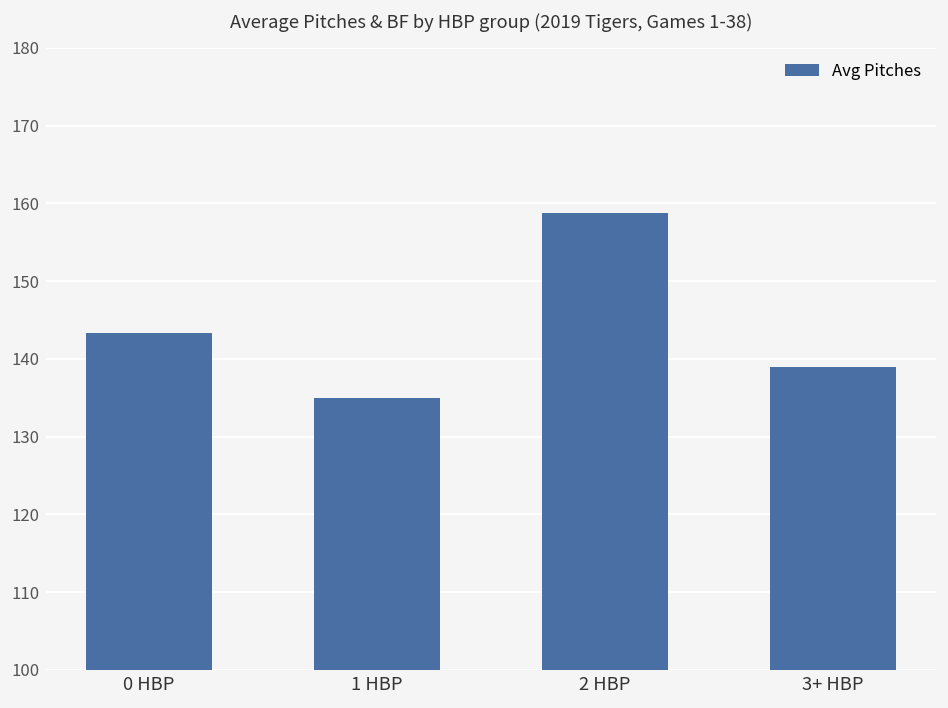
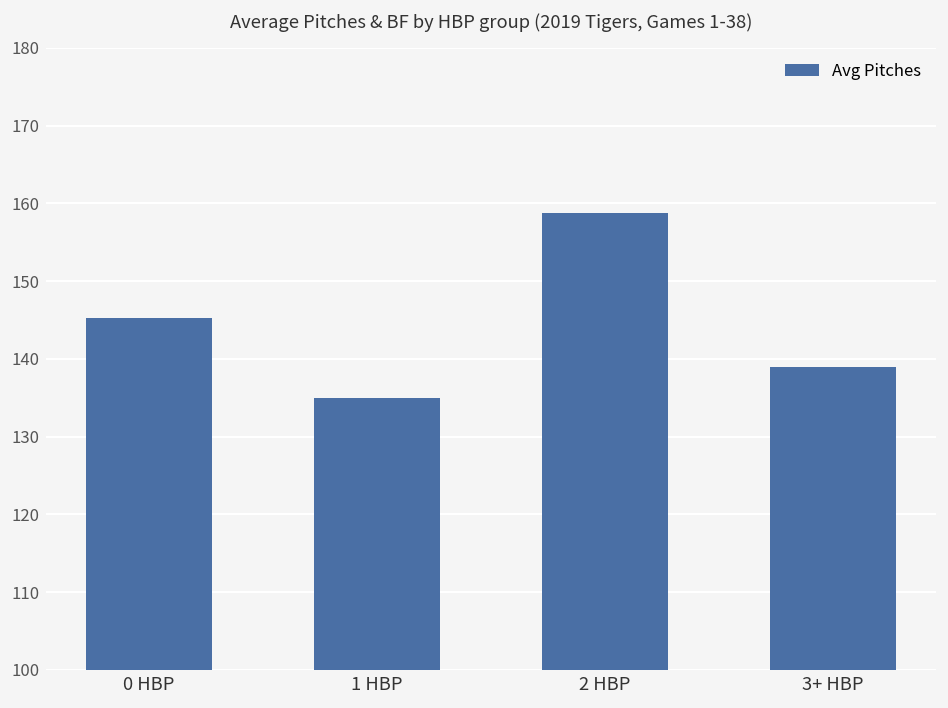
  {
-   "0 HBP": 143,
+   "0 HBP": 145,
    "1 HBP": 135,
    "2 HBP": 159,
    "3+ HBP": 139
  }
